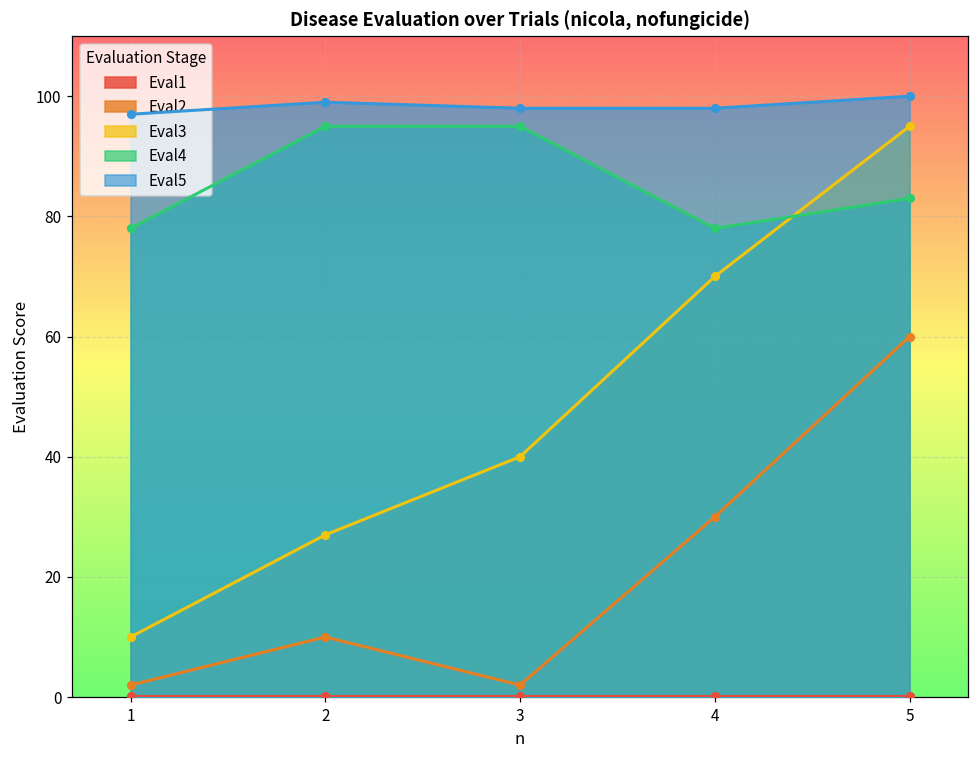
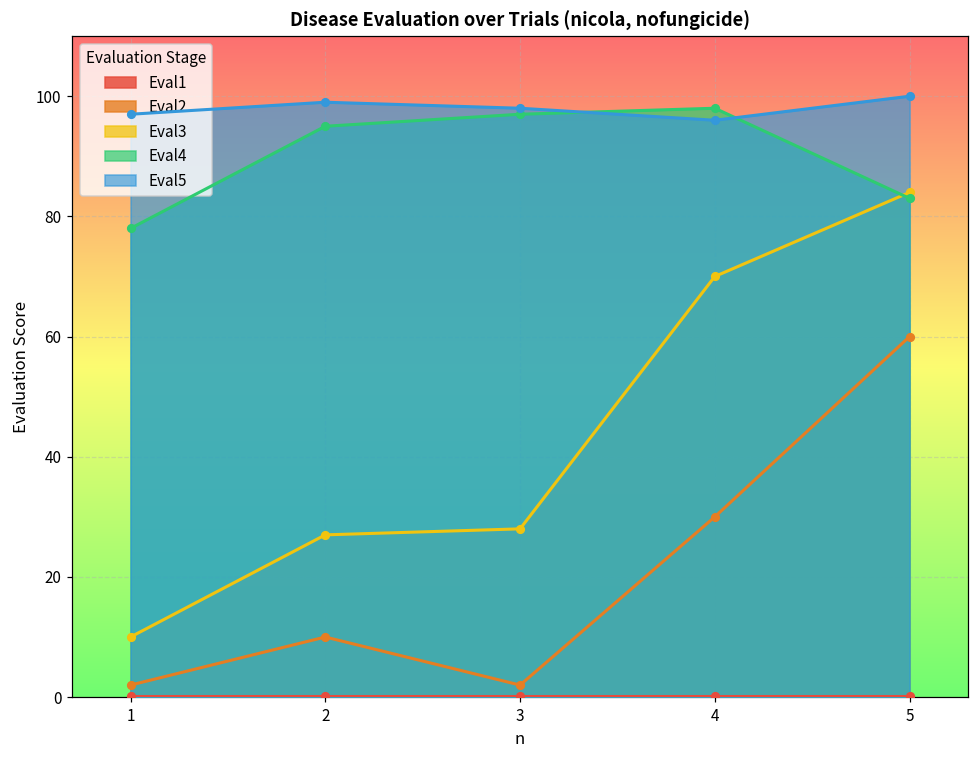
  {
    "Eval3": {
      "1": 10,
      "2": 27,
-     "3": 40,
+     "3": 28,
      "4": 70,
-     "5": 95
+     "5": 84
    },
    "Eval4": {
      "1": 78,
      "2": 95,
-     "3": 95,
-     "4": 78,
+     "3": 97,
+     "4": 98,
      "5": 83
    },
    "Eval5": {
      "2": 99,
      "3": 98,
-     "4": 98,
+     "4": 96,
      "5": 100
    }
  }
